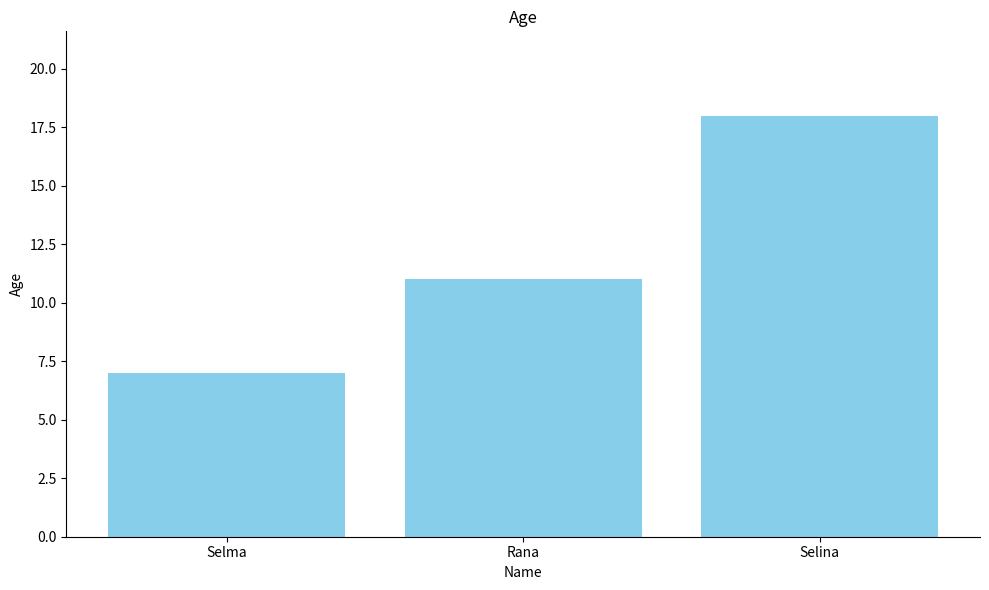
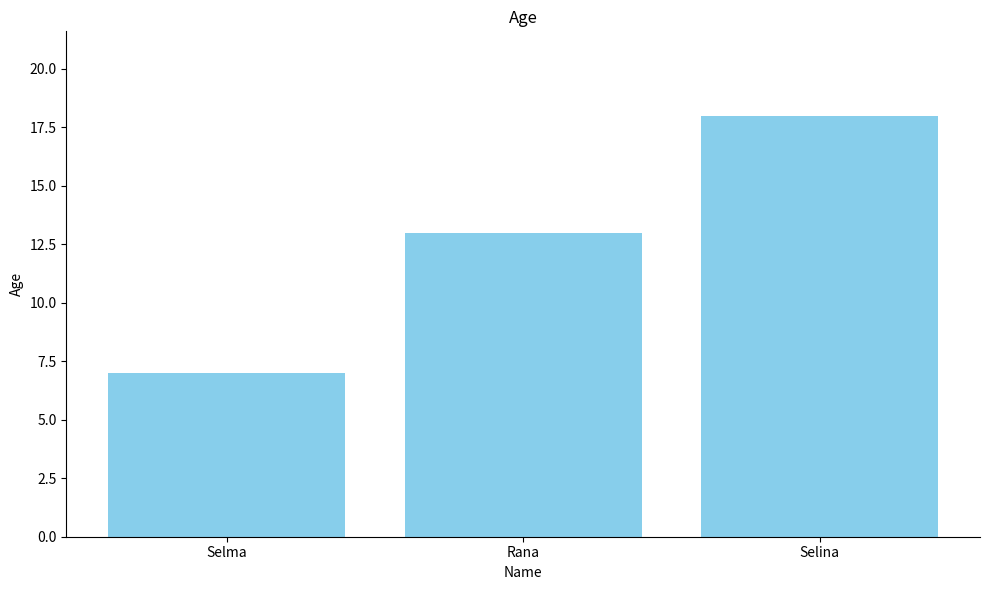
  {
    "Selma": 7,
-   "Rana": 11,
+   "Rana": 13,
    "Selina": 18
  }
